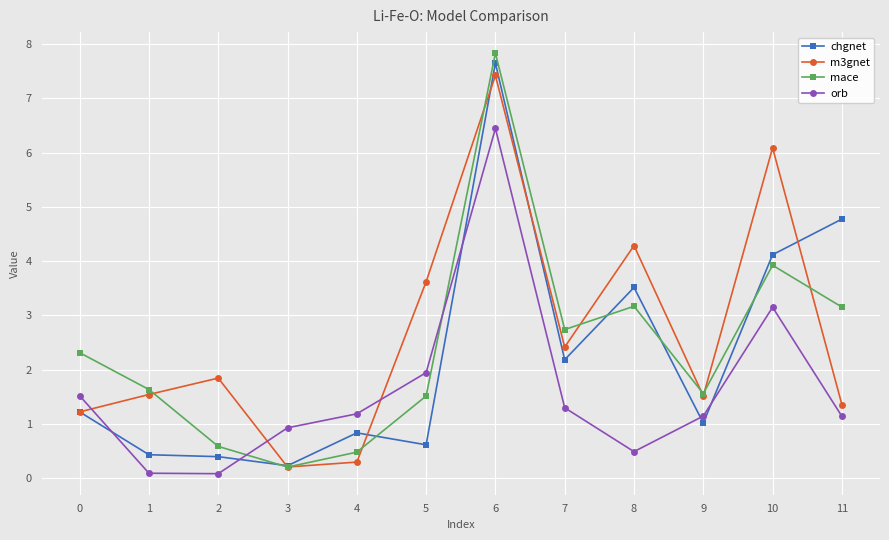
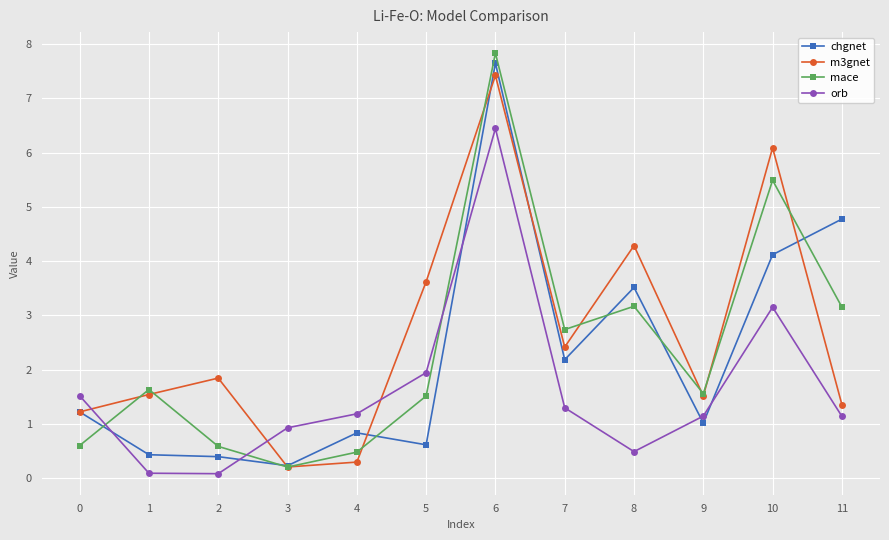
  {
    "chgnet": {
      "1": 0.4,
      "2": 0.4,
      "4": 0.8,
      "5": 0.6,
      "6": 7.6,
      "7": 2.2,
      "8": 3.5,
      "9": 1.0,
      "10": 4.1,
      "11": 4.8
    },
    "m3gnet": {
      "1": 1.5,
      "2": 1.8,
      "4": 0.3,
      "5": 3.6,
      "6": 7.4,
      "7": 2.4,
      "8": 4.3,
      "10": 6.1,
      "11": 1.4
    },
    "mace": {
-     "0": 2.3,
+     "0": 0.6,
      "1": 1.6,
      "2": 0.6,
      "4": 0.5,
      "5": 1.5,
      "6": 7.8,
      "7": 2.7,
      "8": 3.2,
-     "10": 3.9,
+     "10": 5.5,
      "11": 3.2
    },
    "orb": {
      "0": 1.5,
      "1": 0.1,
      "2": 0.1,
      "3": 0.9,
      "4": 1.2,
      "5": 1.9,
      "6": 6.4,
      "7": 1.3,
      "8": 0.5,
      "9": 1.1,
      "10": 3.1,
      "11": 1.1
    }
  }
